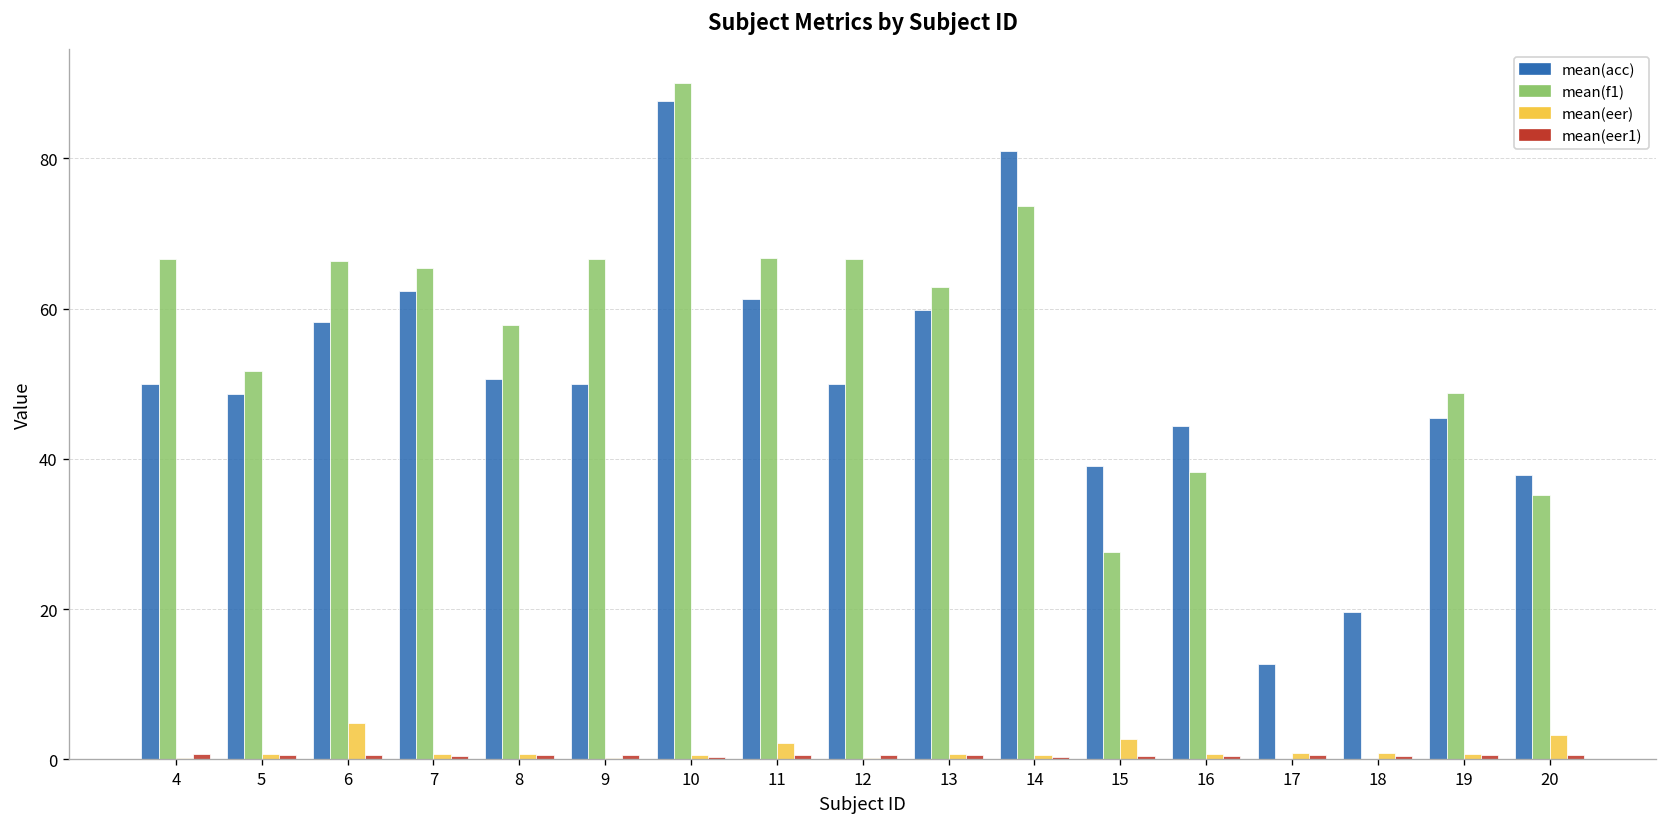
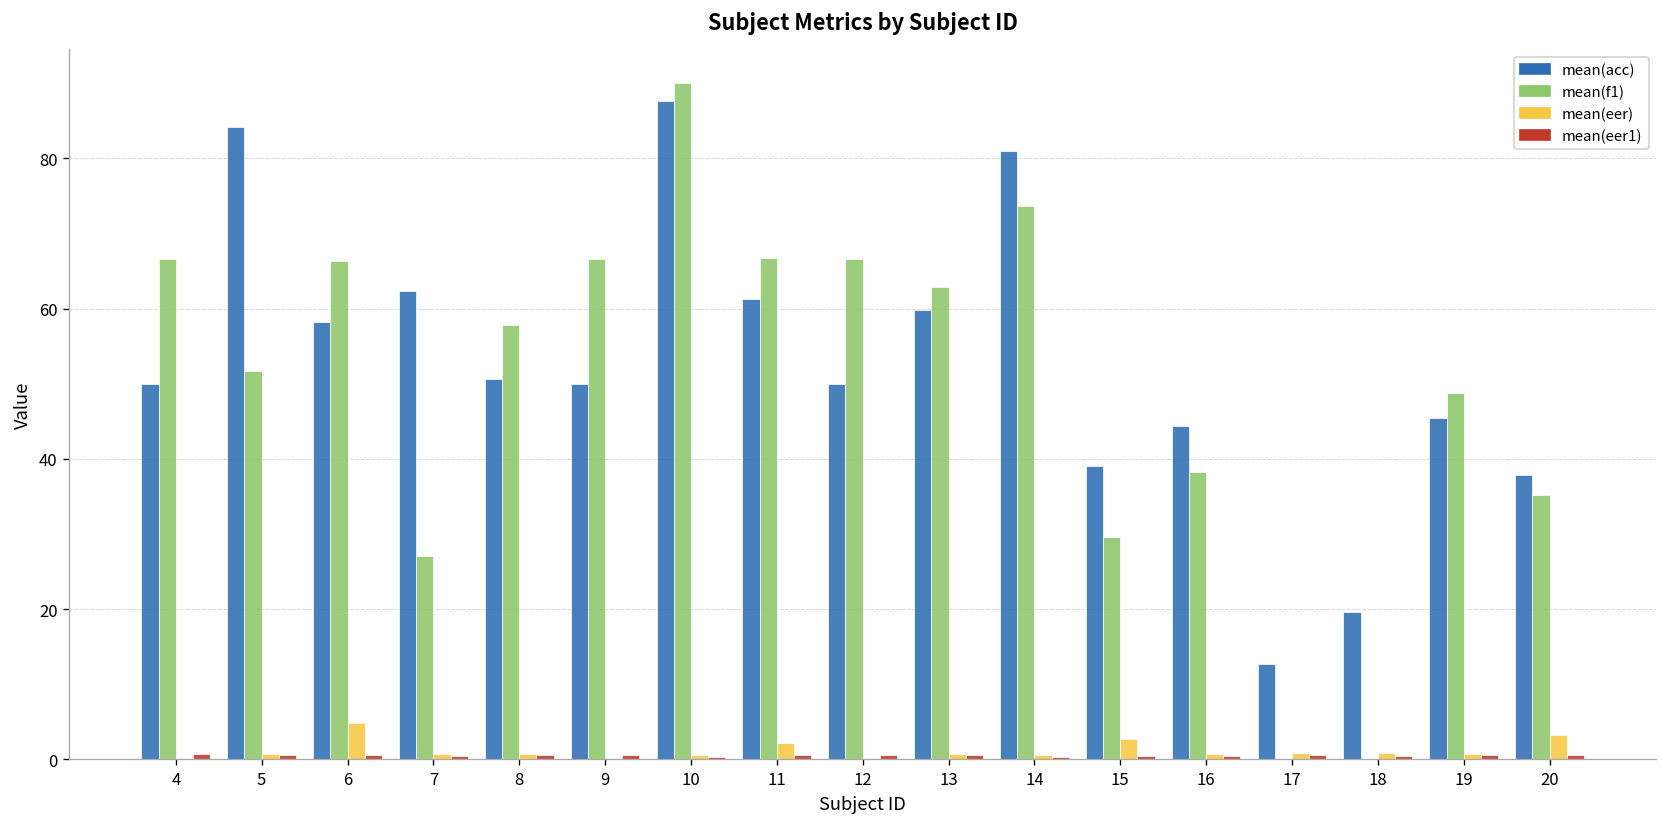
  {
    "mean(acc)": {
      "4": 50,
-     "5": 49,
+     "5": 84,
      "6": 58,
      "7": 62,
      "8": 51,
      "9": 50,
      "10": 88,
      "11": 61,
      "12": 50,
      "13": 60,
      "14": 81,
      "15": 39,
      "16": 44,
      "17": 13,
      "18": 20,
      "19": 46,
      "20": 38
    },
    "mean(f1)": {
      "4": 67,
      "5": 52,
      "6": 66,
-     "7": 65,
+     "7": 27,
      "8": 58,
      "9": 67,
      "10": 90,
      "11": 67,
      "12": 67,
      "13": 63,
      "14": 74,
-     "15": 28,
+     "15": 30,
      "16": 38,
      "17": 0,
      "18": 0,
      "19": 49,
      "20": 35
    },
    "mean(eer)": {
      "5": 1,
      "6": 5,
      "7": 1,
      "8": 1,
      "10": 1,
      "11": 2,
      "13": 1,
      "14": 1,
      "15": 3,
      "16": 1,
      "17": 1,
      "18": 1,
      "19": 1,
      "20": 3
    },
    "mean(eer1)": {
      "4": 1,
      "5": 1,
      "6": 1,
      "7": 0,
      "8": 1,
      "9": 1,
      "11": 1,
      "12": 1,
      "13": 1,
      "15": 0,
      "16": 0,
      "17": 1,
      "18": 0,
      "19": 1,
      "20": 1
    }
  }
